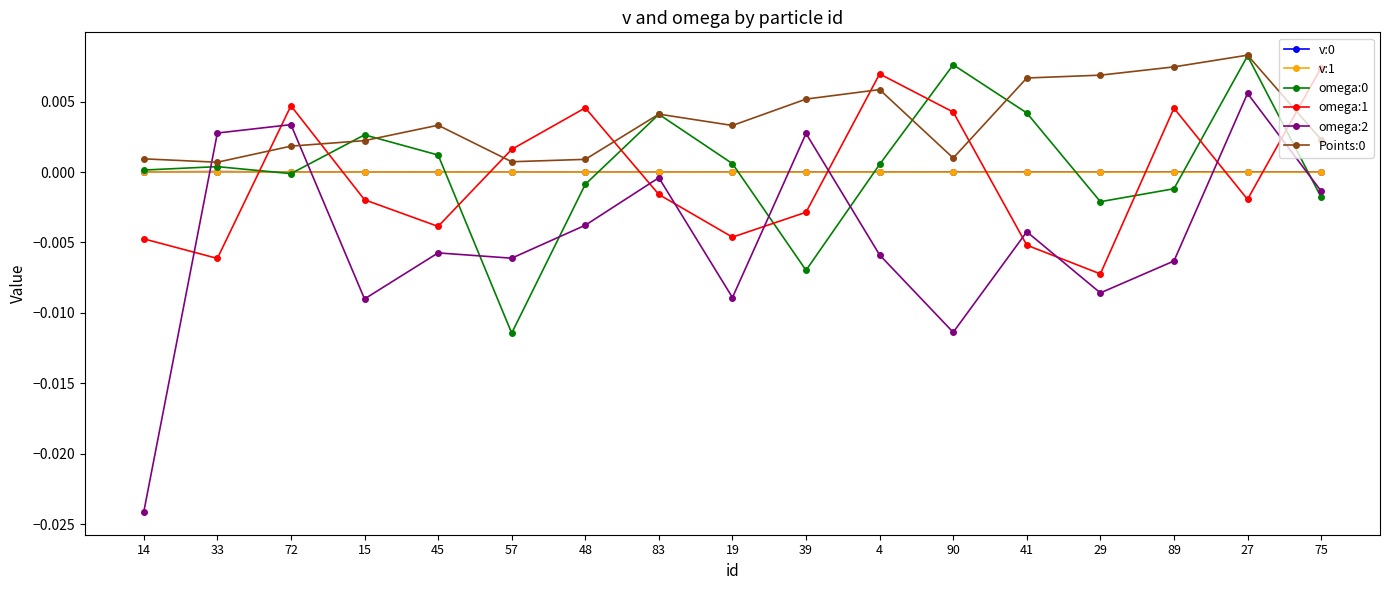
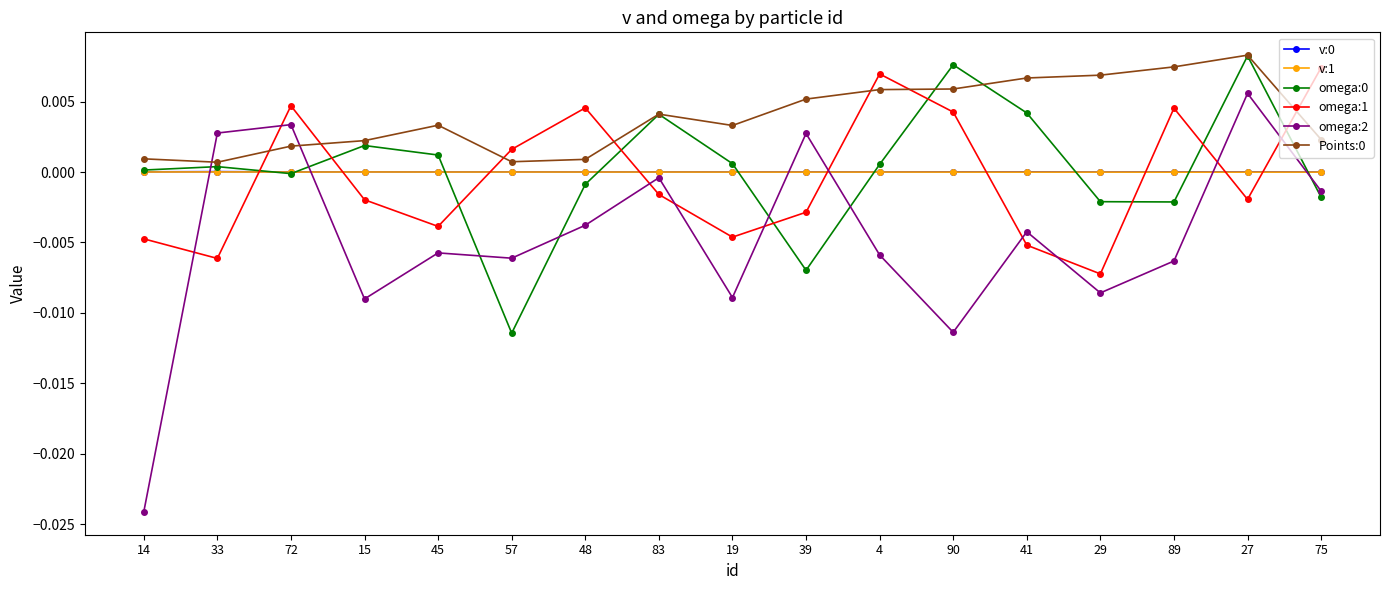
  {
    "v:1": {
      "33": 0.0000,
      "15": 0.0000,
      "45": 0.0000,
      "57": 0.0000,
      "48": 0.0000,
      "83": 0.0000,
      "19": 0.0000,
      "39": 0.0000,
      "4": 0.0000,
      "90": 0.0000,
      "41": 0.0000,
      "29": 0.0000,
      "89": 0.0000,
      "27": 0.0000,
      "75": 0.0000
    },
    "omega:0": {
      "33": 0.0004,
-     "15": 0.0026,
+     "15": 0.0019,
      "45": 0.0012,
      "57": -0.0114,
      "48": -0.0009,
      "19": 0.0006,
      "39": -0.0070,
      "4": 0.0005,
      "90": 0.0076,
      "41": 0.0042,
      "29": -0.0021,
-     "89": -0.0012,
+     "89": -0.0021,
      "75": -0.0018
    },
    "omega:1": {
      "14": -0.0047,
      "33": -0.0061,
      "72": 0.0047,
      "15": -0.0020,
      "45": -0.0039,
      "57": 0.0016,
      "48": 0.0046,
      "83": -0.0016,
      "19": -0.0046,
      "39": -0.0029,
      "4": 0.0070,
      "90": 0.0043,
      "41": -0.0052,
      "29": -0.0072,
      "89": 0.0045,
      "27": -0.0019
    },
    "omega:2": {
      "14": -0.0241,
      "33": 0.0028,
      "72": 0.0034,
      "15": -0.0090,
      "45": -0.0057,
      "57": -0.0061,
      "48": -0.0038,
      "83": -0.0004,
      "19": -0.0089,
      "39": 0.0027,
      "4": -0.0059,
      "90": -0.0114,
      "41": -0.0042,
      "29": -0.0086,
      "89": -0.0063,
      "27": 0.0056,
      "75": -0.0014
    },
    "Points:0": {
      "14": 0.0009,
      "33": 0.0007,
      "72": 0.0018,
      "15": 0.0022,
      "45": 0.0033,
      "57": 0.0007,
      "48": 0.0009,
      "19": 0.0033,
      "39": 0.0052,
      "4": 0.0059,
-     "90": 0.0010,
+     "90": 0.0059,
      "41": 0.0067,
      "29": 0.0069,
      "89": 0.0075
    }
  }
